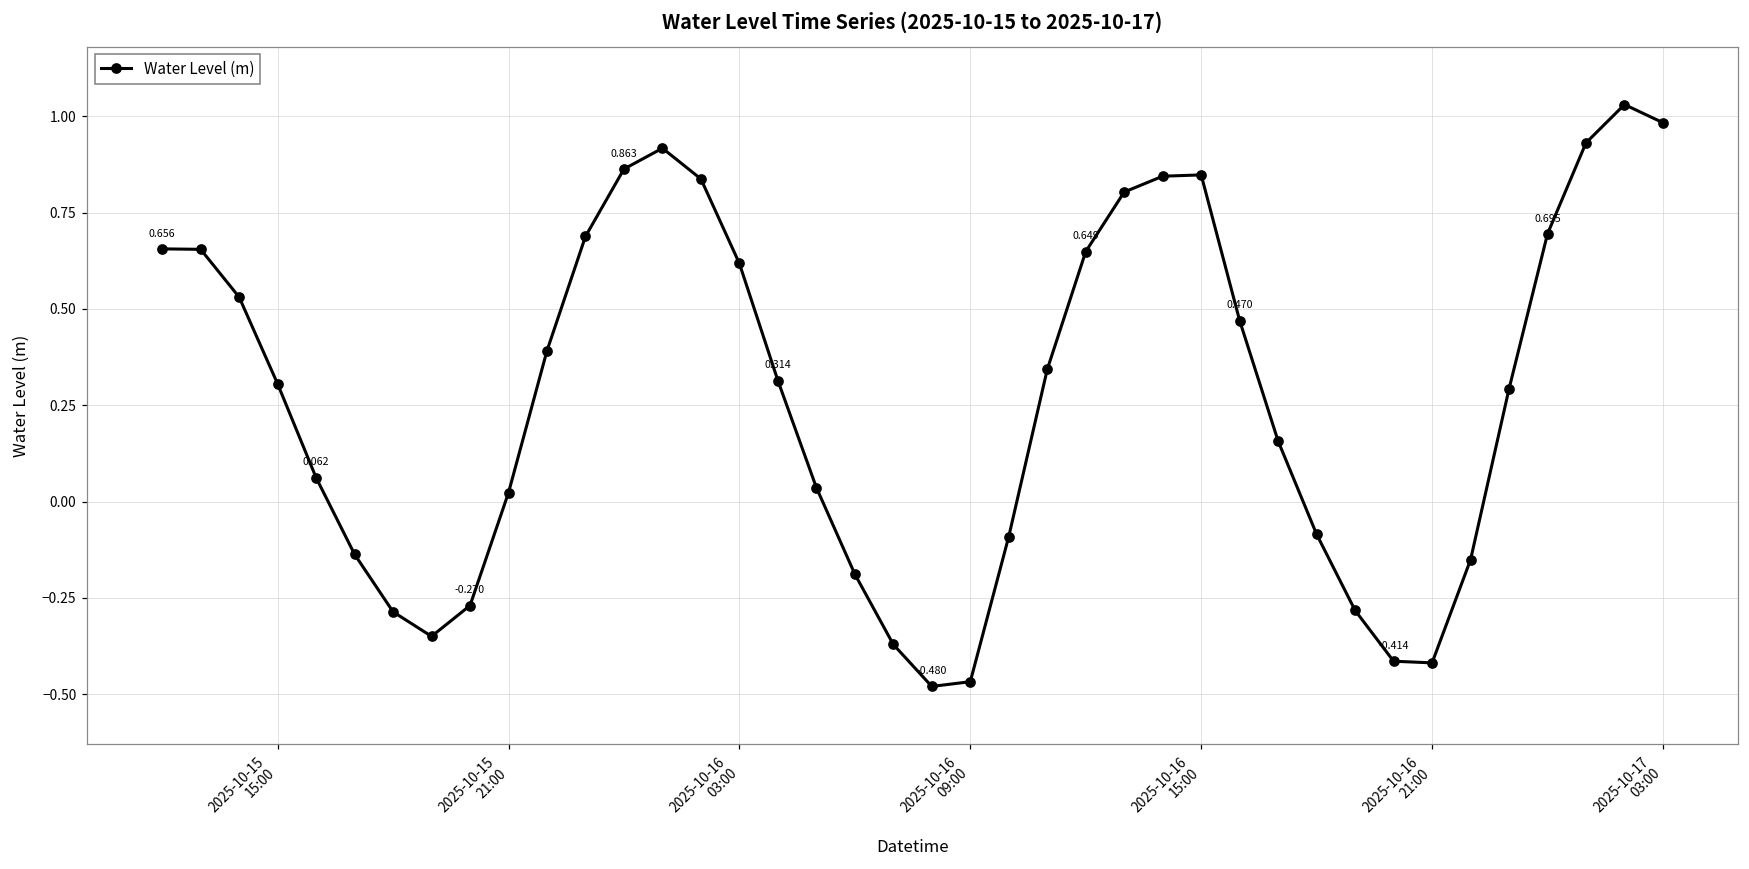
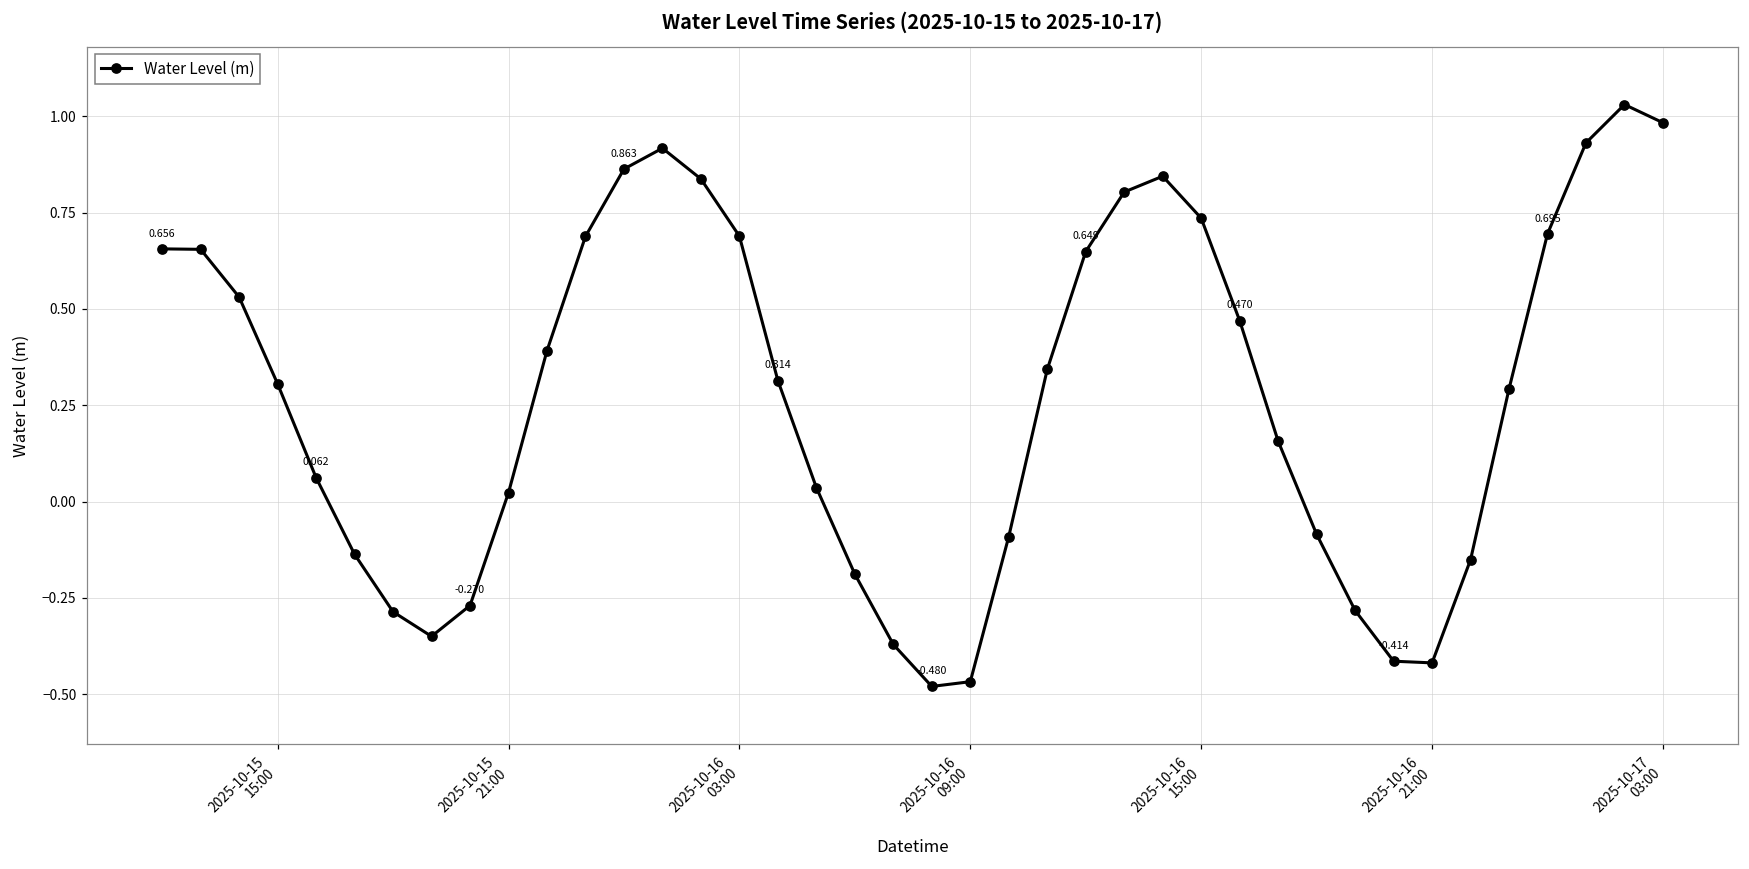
  {
    "2025-10-15 15:00": 0.31,
    "2025-10-15 21:00": 0.02,
-   "2025-10-16 03:00": 0.62,
+   "2025-10-16 03:00": 0.69,
    "2025-10-16 09:00": -0.47,
-   "2025-10-16 15:00": 0.85,
+   "2025-10-16 15:00": 0.74,
    "2025-10-16 21:00": -0.42,
    "2025-10-17 03:00": 0.98
  }
